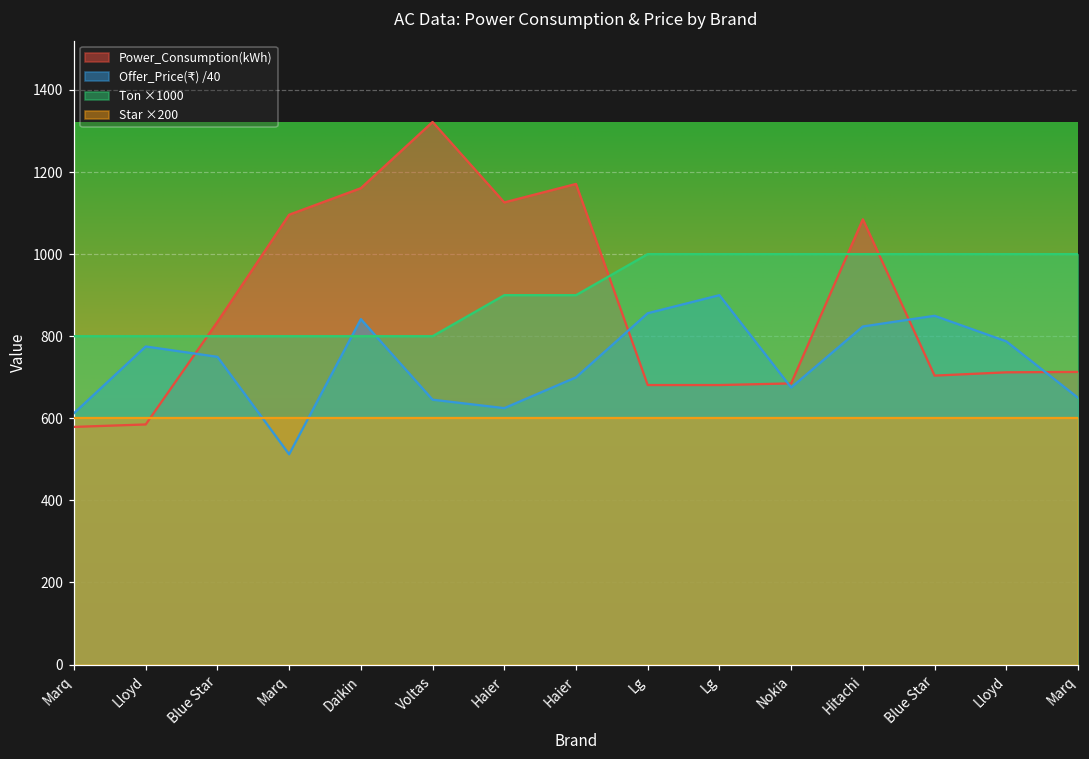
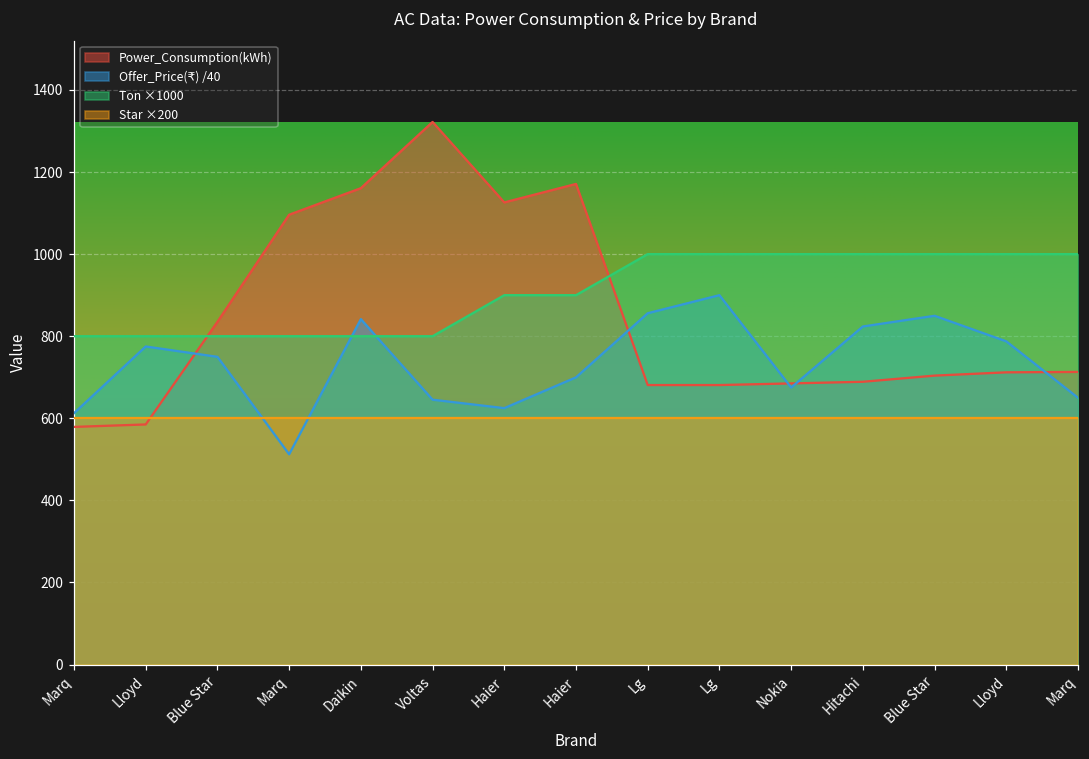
  {
    "Power_Consumption(kWh)": {
      "Daikin": 1160,
      "Voltas": 1320,
      "Nokia": 690,
-     "Hitachi": 1080
+     "Hitachi": 690
    },
    "Offer_Price(₹) /40": {
      "Daikin": 840,
      "Voltas": 650,
      "Nokia": 670,
      "Hitachi": 820
    },
    "Ton ×1000": {
      "Daikin": 800,
      "Voltas": 800,
      "Nokia": 1000,
      "Hitachi": 1000
    },
    "Star ×200": {
      "Daikin": 600,
      "Voltas": 600,
      "Nokia": 600,
      "Hitachi": 600
    }
  }
